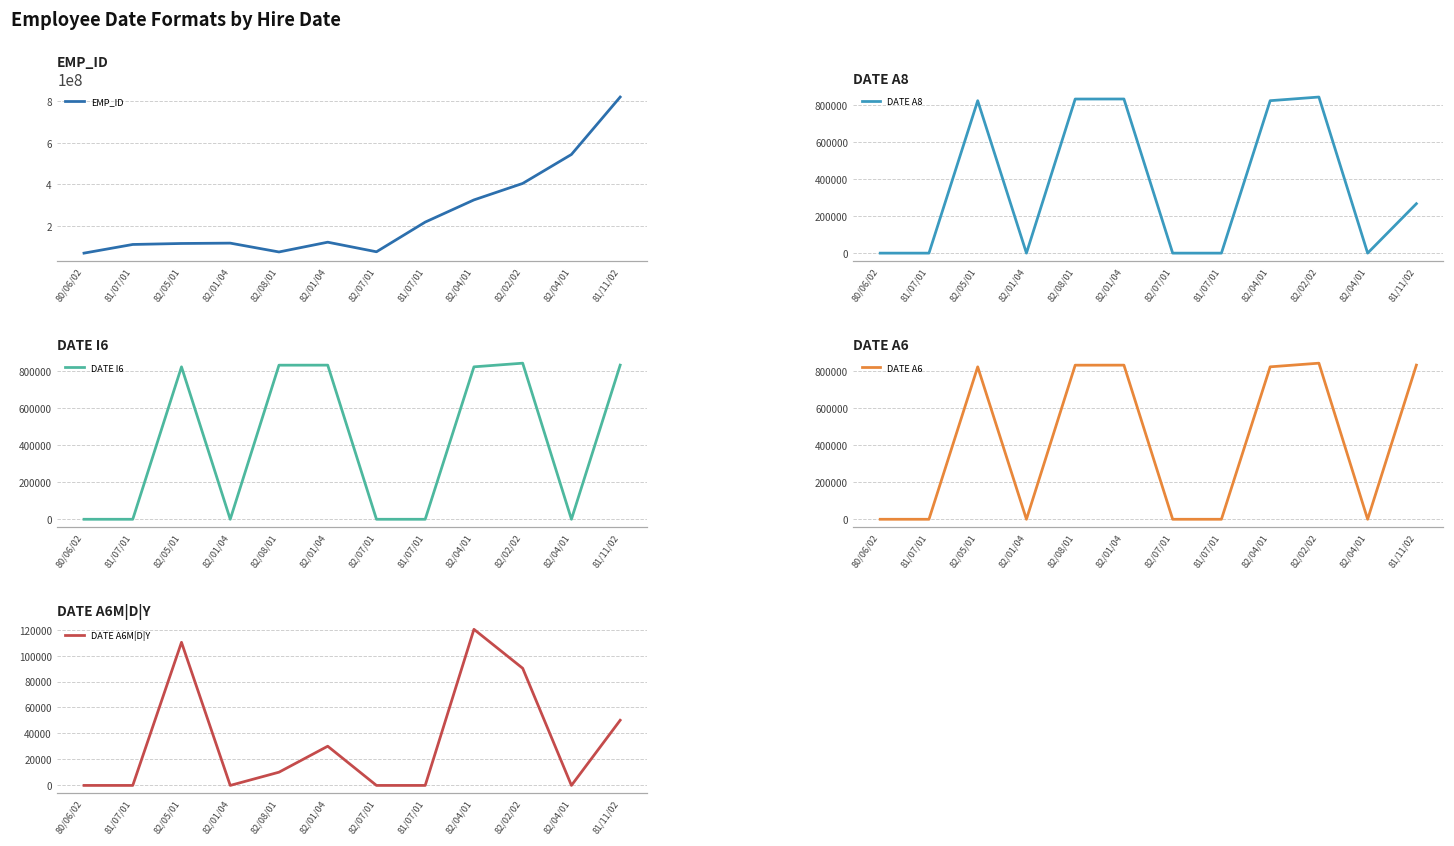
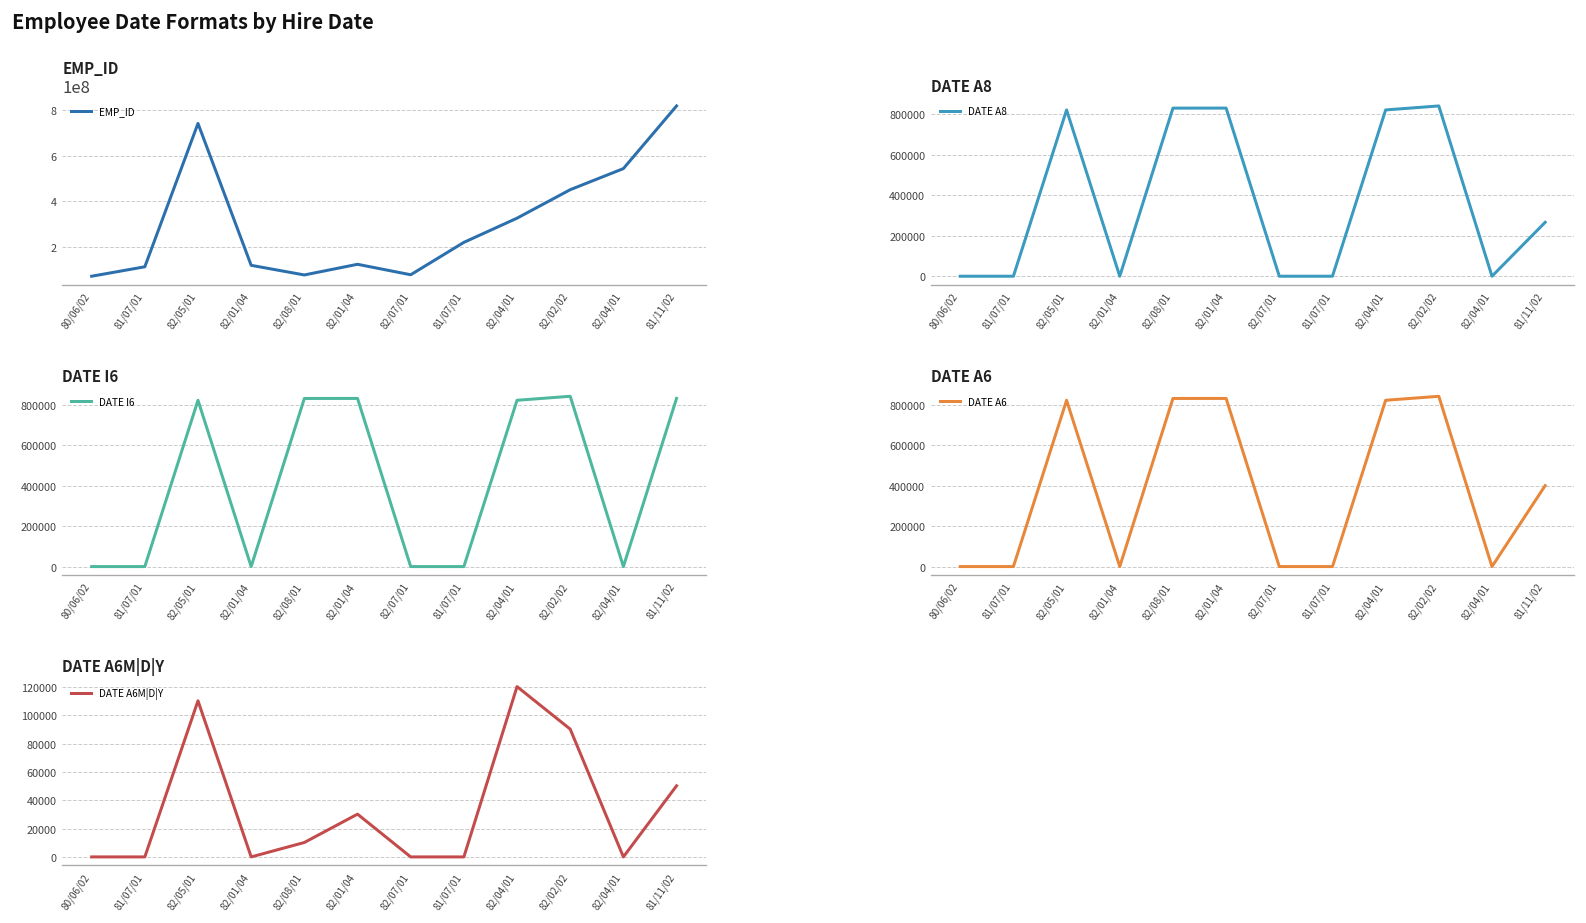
  {
    "EMP_ID": {
      "80/06/02": 70000000,
-     "82/05/01": 120000000,
+     "82/05/01": 740000000,
      "82/08/01": 80000000,
      "82/07/01": 80000000,
-     "82/02/02": 410000000,
+     "82/02/02": 450000000,
      "81/11/02": 820000000
    },
    "DATE A8": {
      "80/06/02": 0,
      "82/05/01": 820000,
      "82/08/01": 830000,
      "82/07/01": 0,
      "82/02/02": 840000,
      "81/11/02": 270000
    },
    "DATE I6": {
      "80/06/02": 0,
      "82/05/01": 820000,
      "82/08/01": 830000,
      "82/07/01": 0,
      "82/02/02": 840000,
      "81/11/02": 830000
    },
    "DATE A6": {
      "80/06/02": 0,
      "82/05/01": 820000,
      "82/08/01": 830000,
      "82/07/01": 0,
      "82/02/02": 840000,
-     "81/11/02": 830000
+     "81/11/02": 400000
    },
    "DATE A6M|D|Y": {
      "80/06/02": 0,
      "82/05/01": 110000,
      "82/08/01": 10000,
      "82/07/01": 0,
      "82/02/02": 90000,
      "81/11/02": 50000
    }
  }
